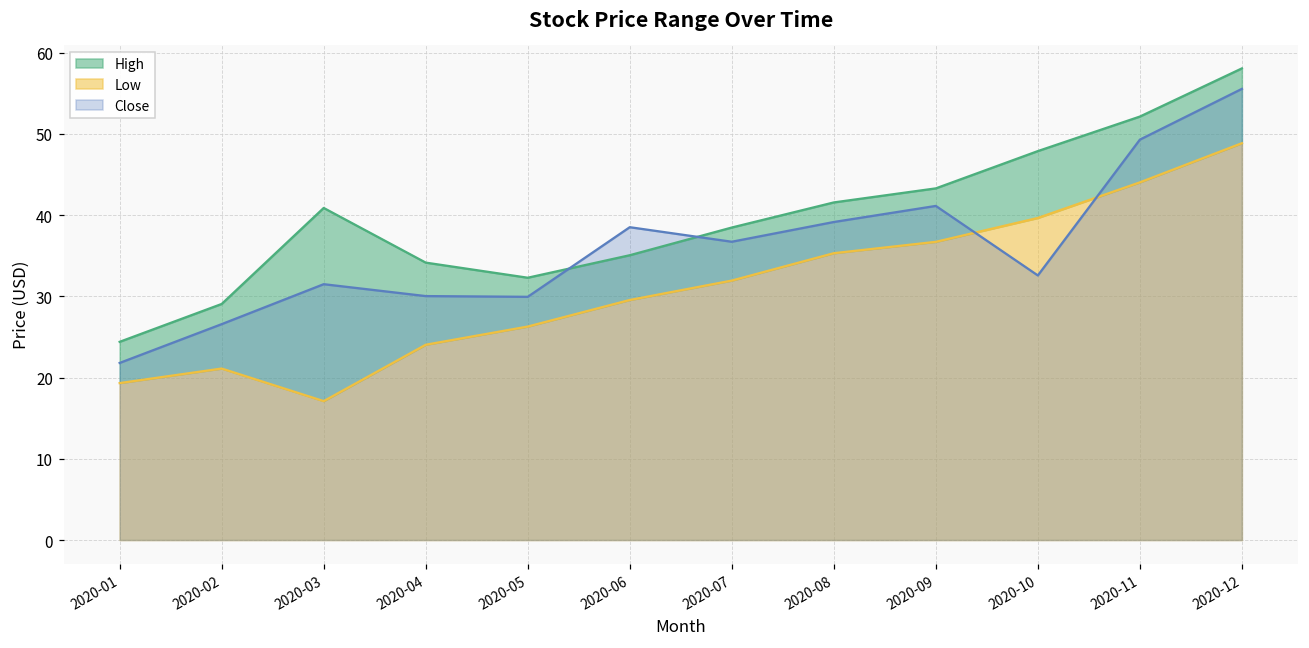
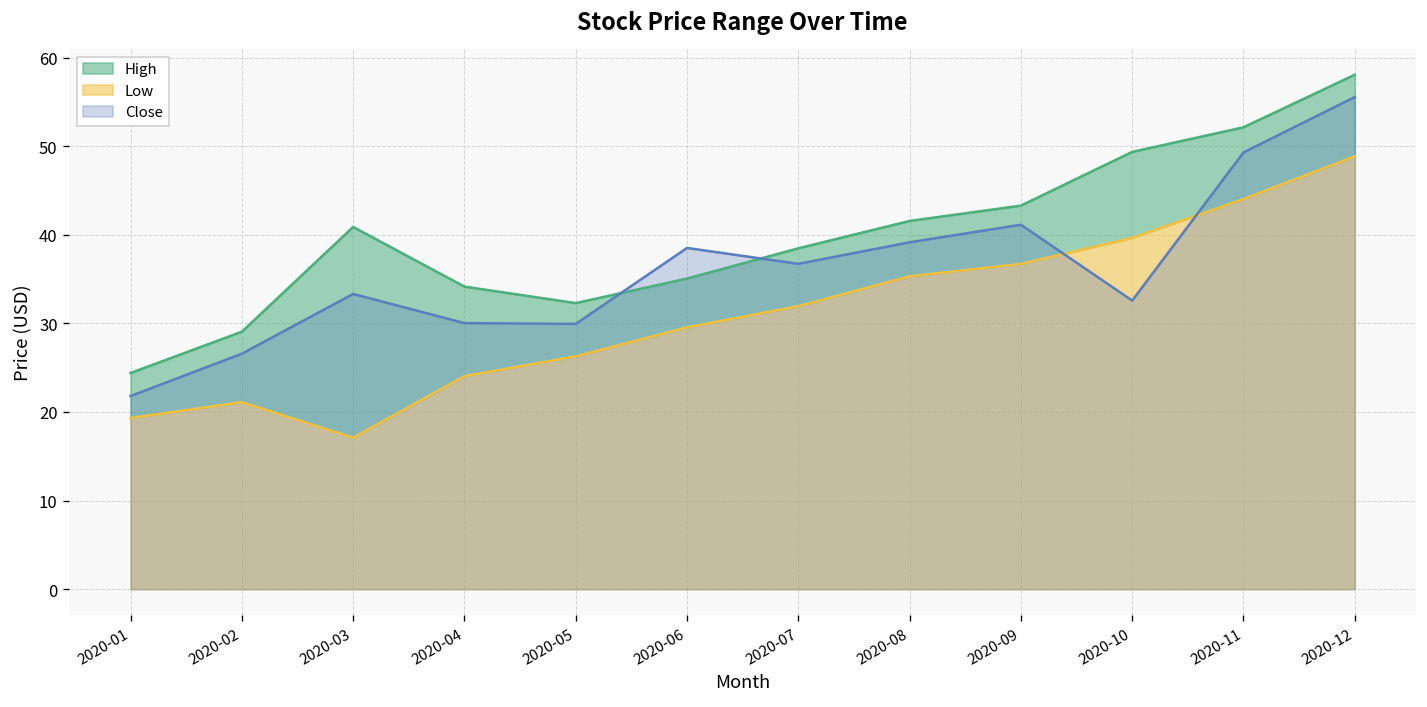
  {
    "High": {
      "2020-01": 24,
      "2020-02": 29,
      "2020-03": 41,
      "2020-04": 34,
      "2020-05": 32,
      "2020-06": 35,
      "2020-07": 38,
      "2020-08": 42,
      "2020-09": 43,
-     "2020-10": 48,
+     "2020-10": 49,
      "2020-11": 52,
      "2020-12": 58
    },
    "Low": {
      "2020-01": 19,
      "2020-02": 21,
      "2020-03": 17,
      "2020-04": 24,
      "2020-05": 26,
      "2020-06": 30,
      "2020-07": 32,
      "2020-08": 35,
      "2020-09": 37,
      "2020-10": 40,
      "2020-11": 44,
      "2020-12": 49
    },
    "Close": {
      "2020-01": 22,
      "2020-02": 27,
-     "2020-03": 31,
+     "2020-03": 33,
      "2020-04": 30,
      "2020-05": 30,
      "2020-06": 39,
      "2020-07": 37,
      "2020-08": 39,
      "2020-09": 41,
      "2020-10": 33,
      "2020-11": 49,
      "2020-12": 56
    }
  }
